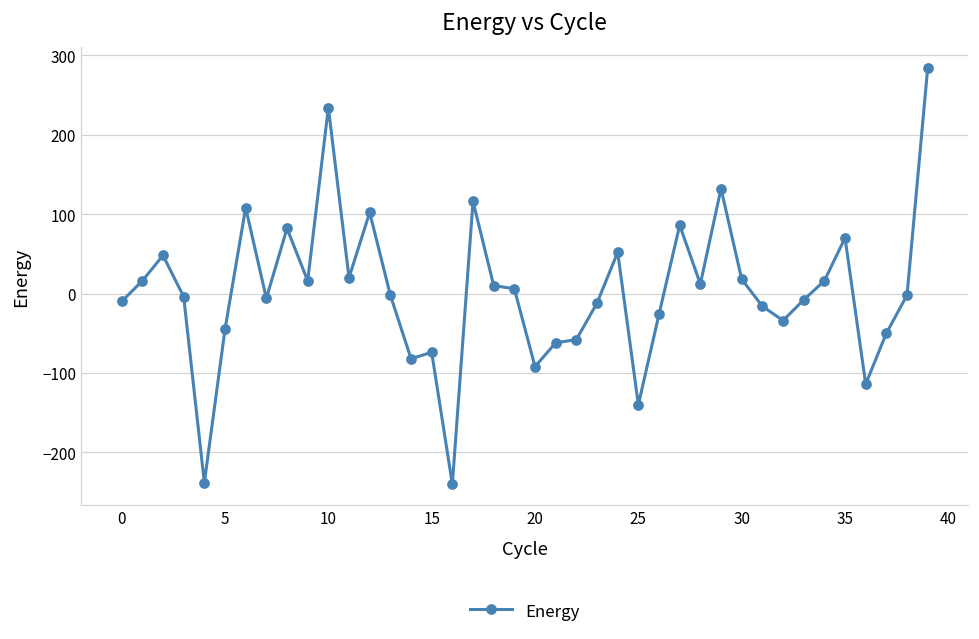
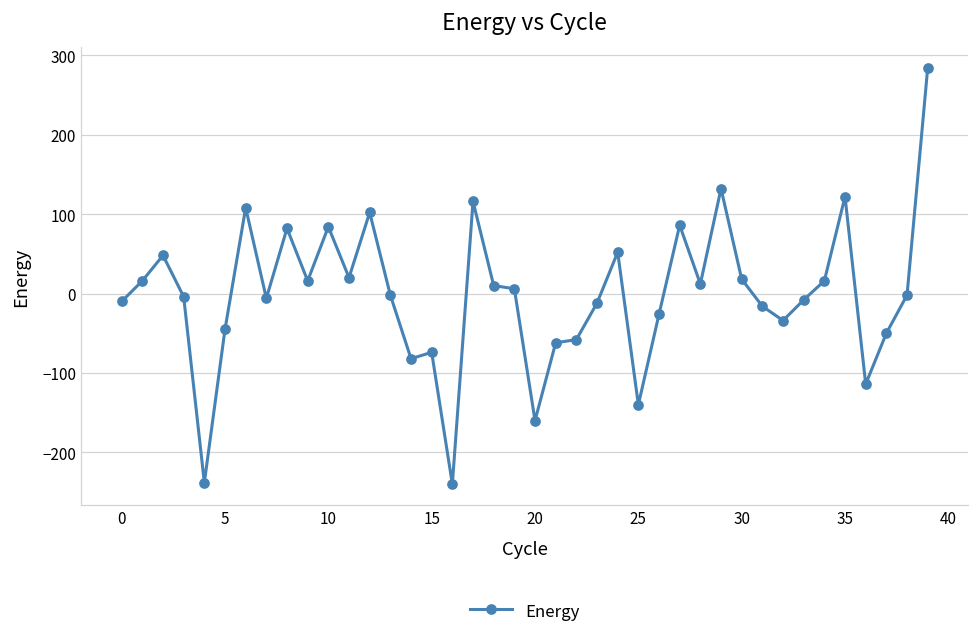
  {
    "0": -10,
    "5": -50,
-   "10": 230,
+   "10": 80,
    "15": -70,
-   "20": -90,
+   "20": -160,
    "25": -140,
    "30": 20,
-   "35": 70
+   "35": 120
  }
